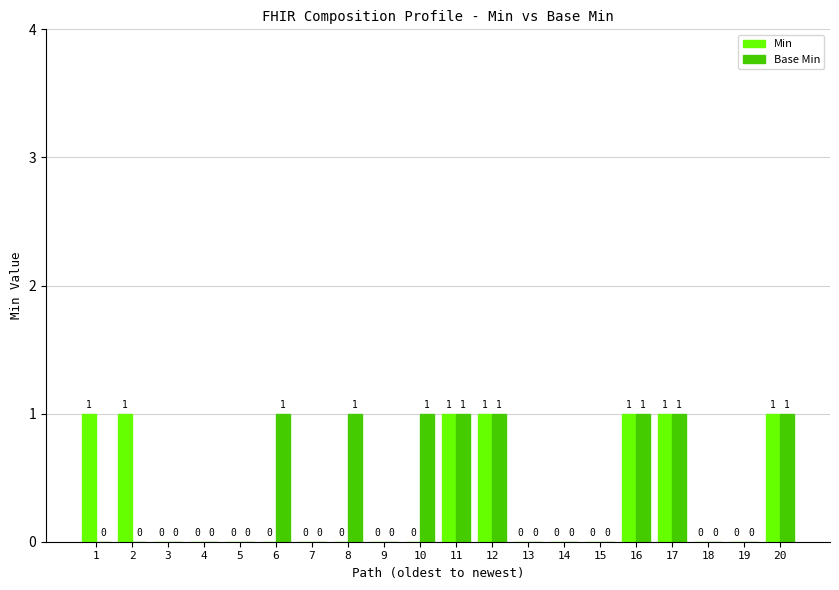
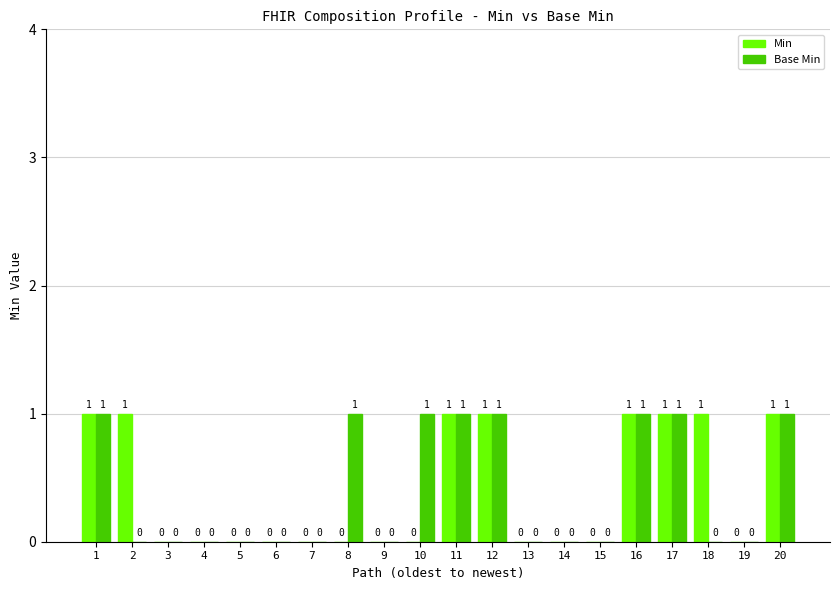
  {
    "Min": {
      "1": 1,
      "2": 1,
      "3": 0,
      "4": 0,
      "5": 0,
      "6": 0,
      "7": 0,
      "8": 0,
      "9": 0,
      "10": 0,
      "11": 1,
      "12": 1,
      "13": 0,
      "14": 0,
      "15": 0,
      "16": 1,
      "17": 1,
-     "18": 0,
+     "18": 1,
      "19": 0,
      "20": 1
    },
    "Base Min": {
-     "1": 0,
+     "1": 1,
      "2": 0,
      "3": 0,
      "4": 0,
      "5": 0,
-     "6": 1,
+     "6": 0,
      "7": 0,
      "8": 1,
      "9": 0,
      "10": 1,
      "11": 1,
      "12": 1,
      "13": 0,
      "14": 0,
      "15": 0,
      "16": 1,
      "17": 1,
      "18": 0,
      "19": 0,
      "20": 1
    }
  }
